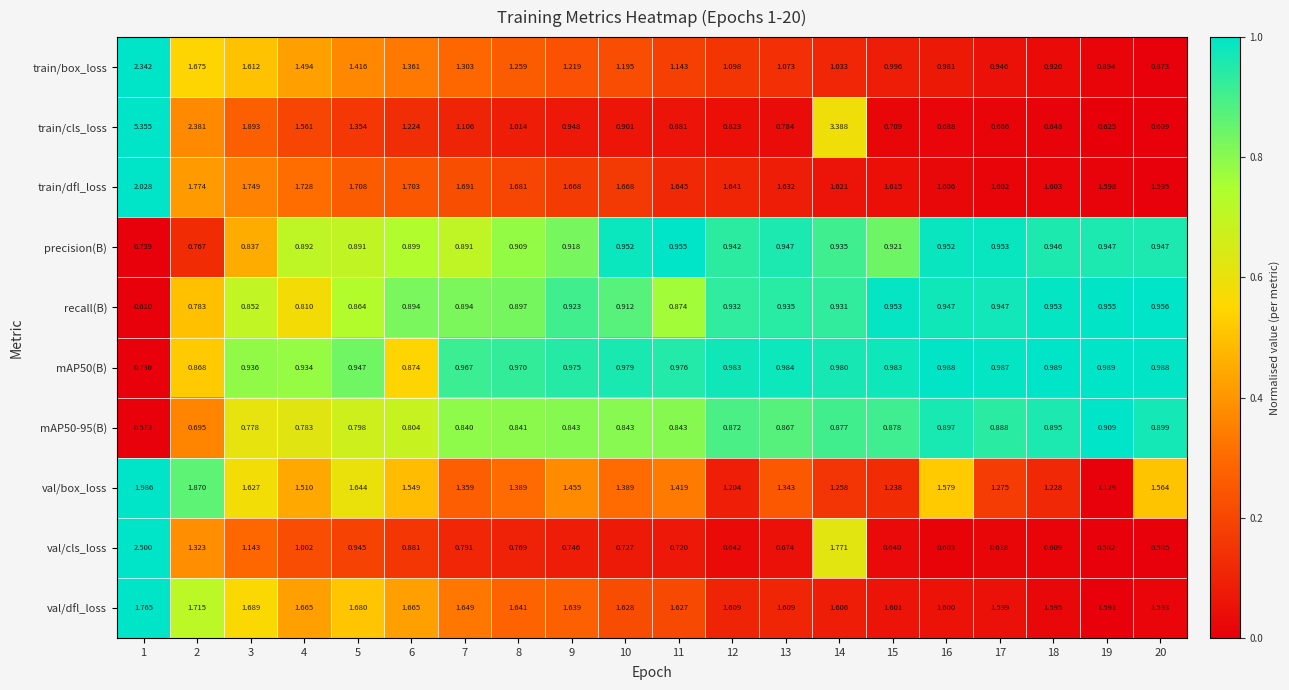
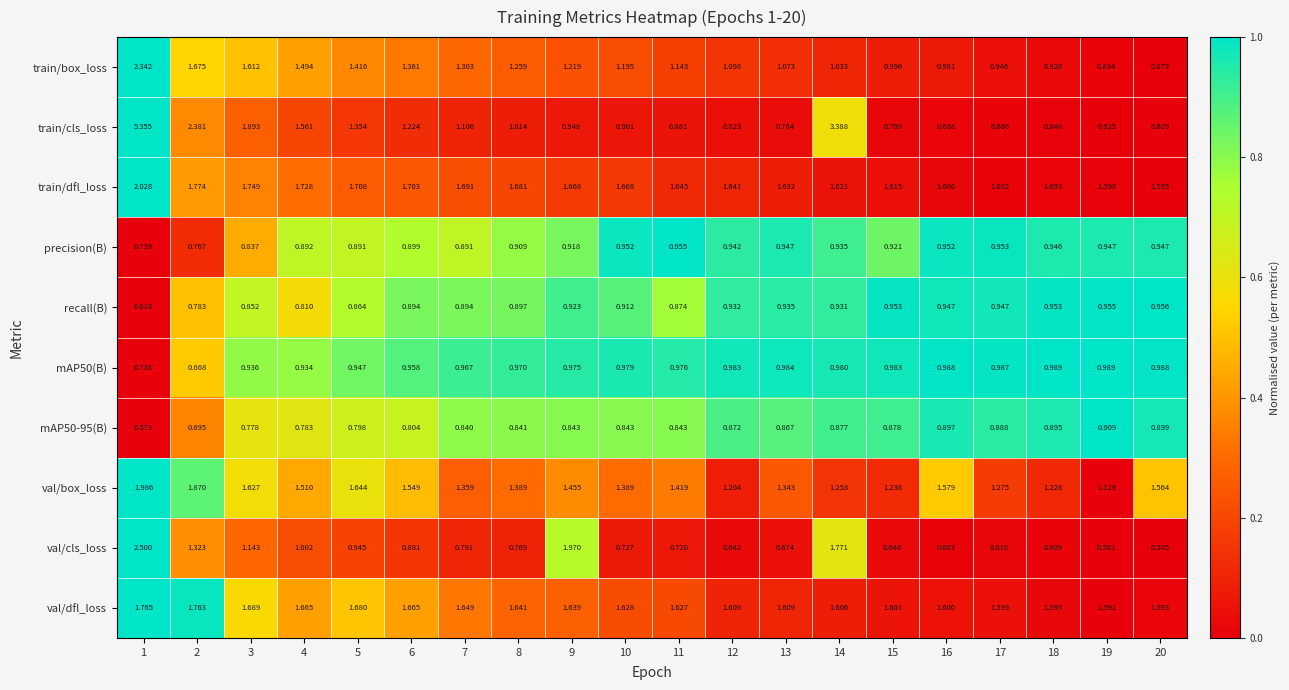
  {
    "train/box_loss": {
      "1": 2.342,
      "2": 1.675,
      "3": 1.612,
      "4": 1.494,
      "5": 1.416,
      "6": 1.361,
      "7": 1.303,
      "8": 1.259,
      "9": 1.219,
      "10": 1.195,
      "11": 1.143,
      "12": 1.098,
      "13": 1.073,
      "14": 1.033,
      "15": 0.996,
      "16": 0.981,
      "17": 0.946,
      "18": 0.920,
      "19": 0.894,
      "20": 0.873
    },
    "train/cls_loss": {
      "1": 5.355,
      "2": 2.381,
      "3": 1.893,
      "4": 1.561,
      "5": 1.354,
      "6": 1.224,
      "7": 1.106,
      "8": 1.014,
      "9": 0.948,
      "10": 0.901,
      "11": 0.881,
      "12": 0.823,
      "13": 0.784,
      "14": 3.388,
      "15": 0.709,
      "16": 0.688,
      "17": 0.666,
      "18": 0.648,
      "19": 0.625,
      "20": 0.609
    },
    "train/dfl_loss": {
      "1": 2.028,
      "2": 1.774,
      "3": 1.749,
      "4": 1.728,
      "5": 1.708,
      "6": 1.703,
      "7": 1.691,
      "8": 1.681,
      "9": 1.668,
      "10": 1.668,
      "11": 1.645,
      "12": 1.641,
      "13": 1.632,
      "14": 1.621,
      "15": 1.615,
      "16": 1.606,
      "17": 1.602,
      "18": 1.603,
      "19": 1.598,
      "20": 1.595
    },
    "precision(B)": {
      "1": 0.739,
      "2": 0.767,
      "3": 0.837,
      "4": 0.892,
      "5": 0.891,
      "6": 0.899,
      "7": 0.891,
      "8": 0.909,
      "9": 0.918,
      "10": 0.952,
      "11": 0.955,
      "12": 0.942,
      "13": 0.947,
      "14": 0.935,
      "15": 0.921,
      "16": 0.952,
      "17": 0.953,
      "18": 0.946,
      "19": 0.947,
      "20": 0.947
    },
    "recall(B)": {
      "1": 0.610,
      "2": 0.783,
      "3": 0.852,
      "4": 0.810,
      "5": 0.864,
      "6": 0.894,
      "7": 0.894,
      "8": 0.897,
      "9": 0.923,
      "10": 0.912,
      "11": 0.874,
      "12": 0.932,
      "13": 0.935,
      "14": 0.931,
      "15": 0.953,
      "16": 0.947,
      "17": 0.947,
      "18": 0.953,
      "19": 0.955,
      "20": 0.956
    },
    "mAP50(B)": {
      "1": 0.736,
      "2": 0.868,
      "3": 0.936,
      "4": 0.934,
      "5": 0.947,
-     "6": 0.874,
+     "6": 0.958,
      "7": 0.967,
      "8": 0.970,
      "9": 0.975,
      "10": 0.979,
      "11": 0.976,
      "12": 0.983,
      "13": 0.984,
      "14": 0.980,
      "15": 0.983,
      "16": 0.988,
      "17": 0.987,
      "18": 0.989,
      "19": 0.989,
      "20": 0.988
    },
    "mAP50-95(B)": {
      "1": 0.573,
      "2": 0.695,
      "3": 0.778,
      "4": 0.783,
      "5": 0.798,
      "6": 0.804,
      "7": 0.840,
      "8": 0.841,
      "9": 0.843,
      "10": 0.843,
      "11": 0.843,
      "12": 0.872,
      "13": 0.867,
      "14": 0.877,
      "15": 0.878,
      "16": 0.897,
      "17": 0.888,
      "18": 0.895,
      "19": 0.909,
      "20": 0.899
    },
    "val/box_loss": {
      "1": 1.986,
      "2": 1.870,
      "3": 1.627,
      "4": 1.510,
      "5": 1.644,
      "6": 1.549,
      "7": 1.359,
      "8": 1.389,
      "9": 1.455,
      "10": 1.389,
      "11": 1.419,
      "12": 1.204,
      "13": 1.343,
      "14": 1.258,
      "15": 1.238,
      "16": 1.579,
      "17": 1.275,
      "18": 1.228,
      "19": 1.129,
      "20": 1.564
    },
    "val/cls_loss": {
      "1": 2.500,
      "2": 1.323,
      "3": 1.143,
      "4": 1.002,
      "5": 0.945,
      "6": 0.881,
      "7": 0.791,
      "8": 0.769,
-     "9": 0.746,
+     "9": 1.970,
      "10": 0.727,
      "11": 0.720,
      "12": 0.642,
      "13": 0.674,
      "14": 1.771,
      "15": 0.640,
      "16": 0.603,
      "17": 0.618,
      "18": 0.609,
      "19": 0.582,
      "20": 0.585
    },
    "val/dfl_loss": {
      "1": 1.765,
-     "2": 1.715,
+     "2": 1.763,
      "3": 1.689,
      "4": 1.665,
      "5": 1.680,
      "6": 1.665,
      "7": 1.649,
      "8": 1.641,
      "9": 1.639,
      "10": 1.628,
      "11": 1.627,
      "12": 1.609,
      "13": 1.609,
      "14": 1.606,
      "15": 1.601,
      "16": 1.600,
      "17": 1.599,
      "18": 1.595,
      "19": 1.591,
      "20": 1.593
    }
  }
